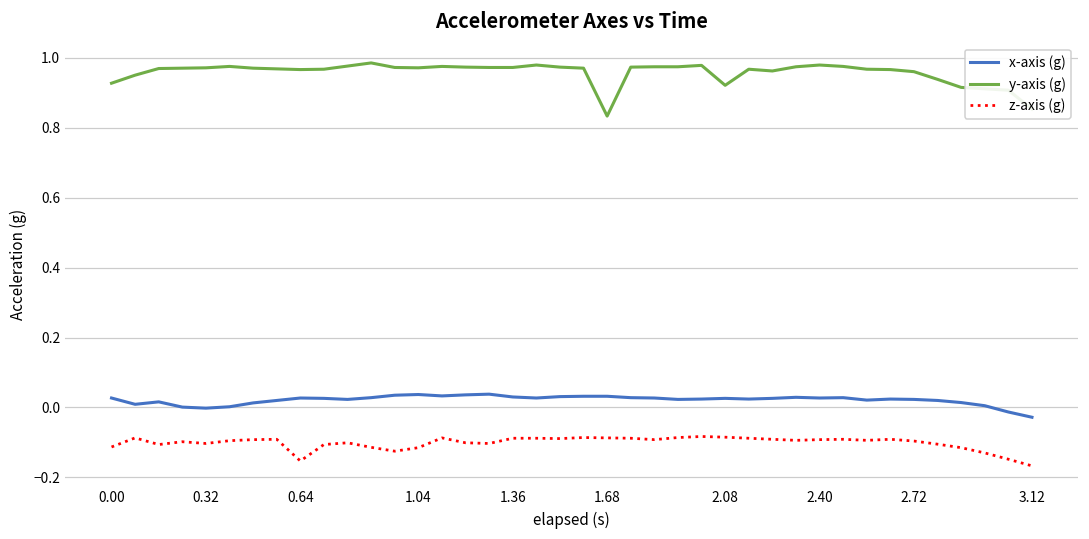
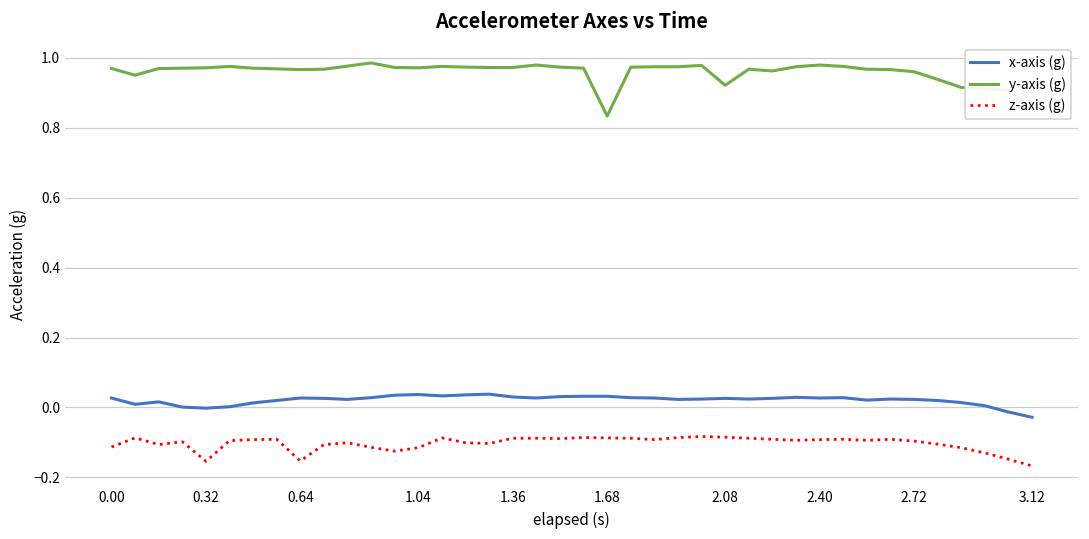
  {
    "x-axis (g)": {
      "0.00": 0.03,
      "0.32": 0.00,
      "0.64": 0.03,
      "1.04": 0.04,
      "1.36": 0.03,
      "1.68": 0.03,
      "2.08": 0.03,
      "2.40": 0.03,
      "2.72": 0.02,
      "3.12": -0.03
    },
    "y-axis (g)": {
-     "0.00": 0.93,
+     "0.00": 0.97,
      "0.32": 0.97,
      "0.64": 0.97,
      "1.04": 0.97,
      "1.36": 0.97,
      "1.68": 0.83,
      "2.08": 0.92,
      "2.40": 0.98,
      "2.72": 0.96
    },
    "z-axis (g)": {
      "0.00": -0.11,
-     "0.32": -0.10,
+     "0.32": -0.15,
      "0.64": -0.15,
      "1.04": -0.12,
      "1.36": -0.09,
      "1.68": -0.09,
      "2.08": -0.09,
      "2.40": -0.09,
      "2.72": -0.10,
      "3.12": -0.17
    }
  }
